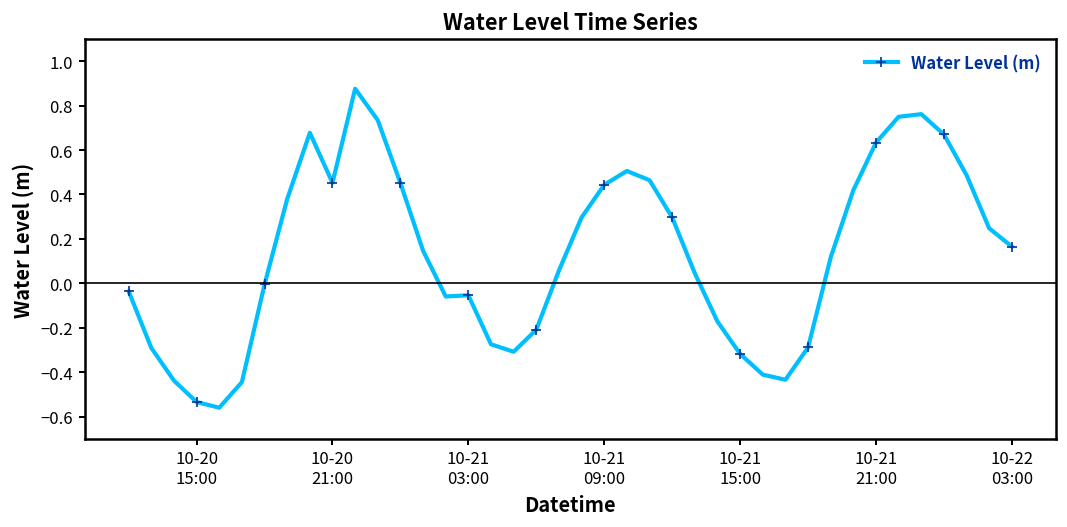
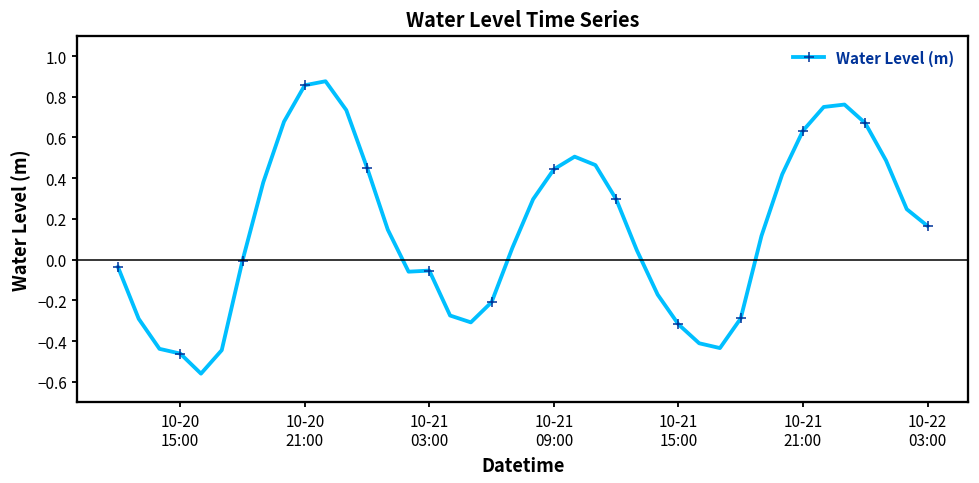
  {
-   "10-20 15:00": -0.53,
-   "10-20 21:00": 0.45,
+   "10-20 15:00": -0.46,
+   "10-20 21:00": 0.86,
    "10-21 03:00": -0.05,
    "10-21 09:00": 0.44,
    "10-21 15:00": -0.32,
    "10-21 21:00": 0.63,
    "10-22 03:00": 0.17
  }
